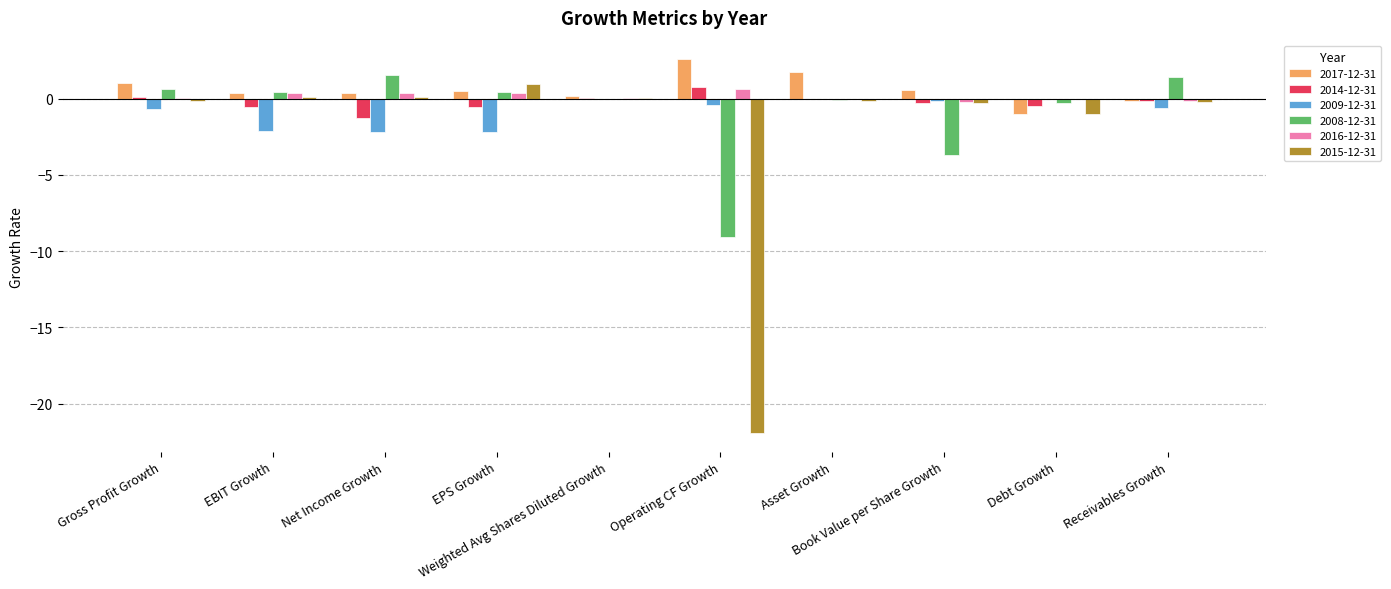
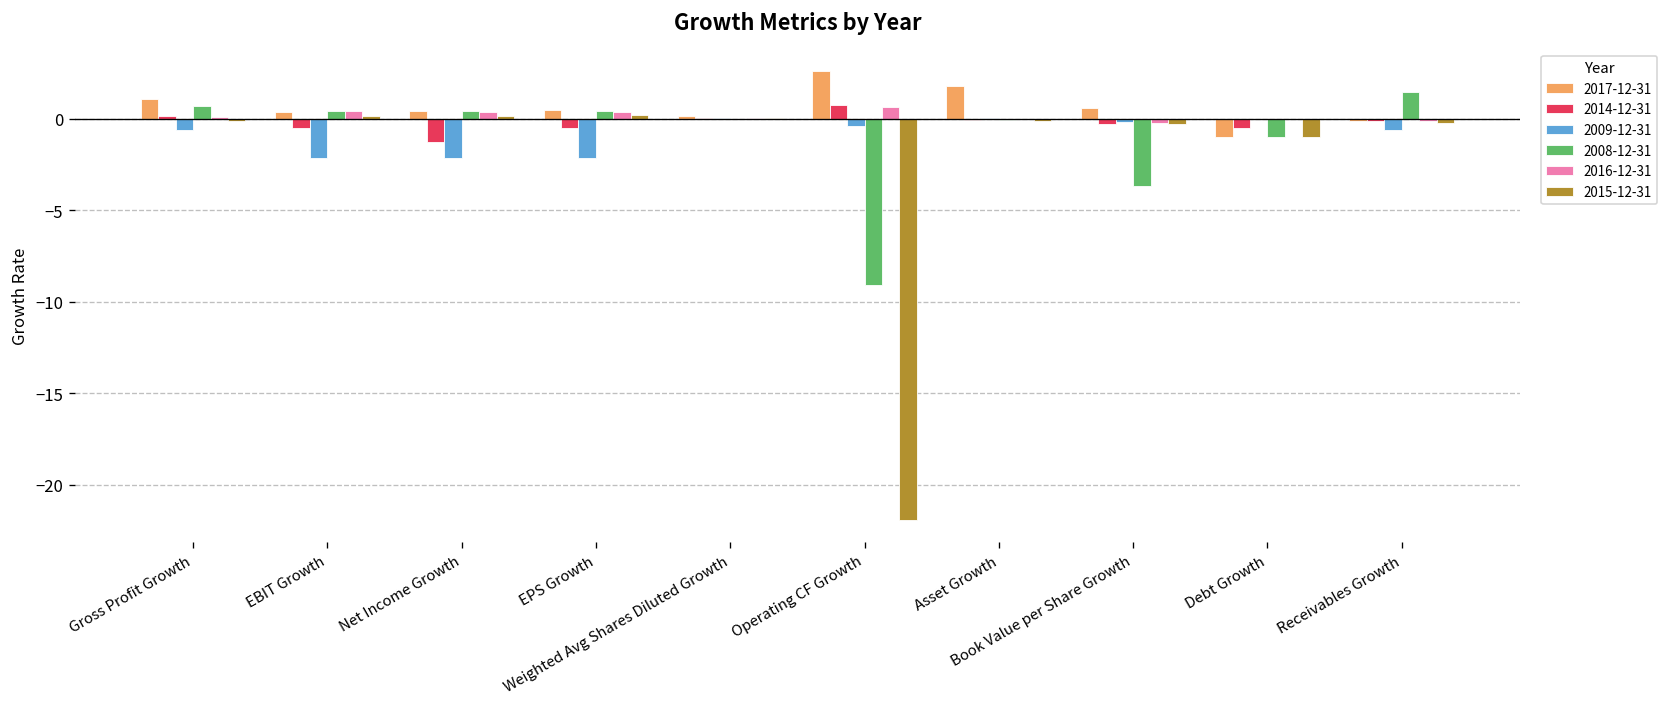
  {
    "2017-12-31": {
      "Gross Profit Growth": 1.1,
      "EBIT Growth": 0.4,
      "Net Income Growth": 0.4,
      "EPS Growth": 0.5,
      "Operating CF Growth": 2.6,
      "Asset Growth": 1.8,
      "Book Value per Share Growth": 0.6,
      "Debt Growth": -1.0
    },
    "2014-12-31": {
      "EBIT Growth": -0.5,
      "Net Income Growth": -1.3,
      "EPS Growth": -0.5,
      "Operating CF Growth": 0.7,
      "Book Value per Share Growth": -0.3,
      "Debt Growth": -0.5
    },
    "2009-12-31": {
      "Gross Profit Growth": -0.6,
      "EBIT Growth": -2.1,
      "Net Income Growth": -2.2,
      "EPS Growth": -2.2,
      "Operating CF Growth": -0.4,
      "Book Value per Share Growth": -0.2,
      "Debt Growth": 0.0,
      "Receivables Growth": -0.6
    },
    "2008-12-31": {
      "Gross Profit Growth": 0.7,
      "EBIT Growth": 0.4,
-     "Net Income Growth": 1.5,
+     "Net Income Growth": 0.4,
      "EPS Growth": 0.4,
      "Operating CF Growth": -9.1,
      "Book Value per Share Growth": -3.7,
-     "Debt Growth": -0.3,
+     "Debt Growth": -1.0,
      "Receivables Growth": 1.4
    },
    "2016-12-31": {
      "EBIT Growth": 0.4,
      "Net Income Growth": 0.4,
      "EPS Growth": 0.4,
      "Operating CF Growth": 0.6,
      "Book Value per Share Growth": -0.2,
      "Debt Growth": 0.0
    },
    "2015-12-31": {
-     "EPS Growth": 0.9,
+     "EPS Growth": 0.2,
      "Operating CF Growth": -21.9,
      "Book Value per Share Growth": -0.3,
      "Debt Growth": -1.0,
      "Receivables Growth": -0.2
    }
  }
